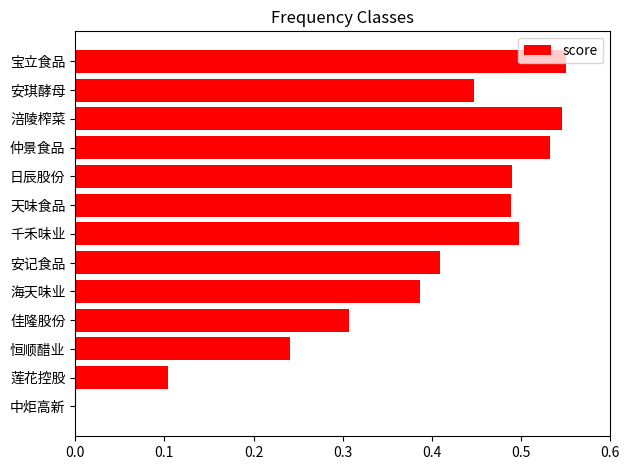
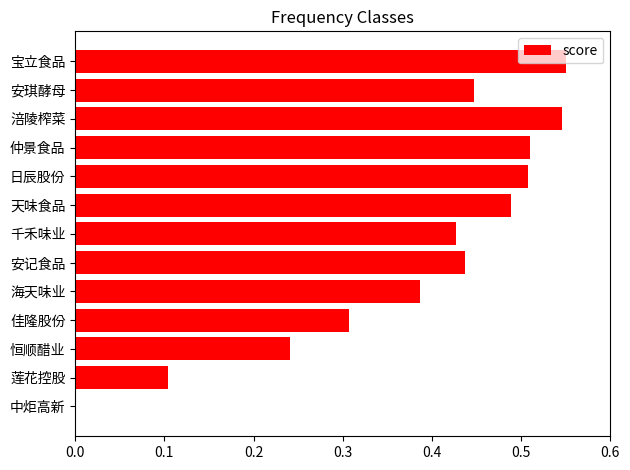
  {
    "安琪酵母": 0.45,
    "涪陵榨菜": 0.55,
-   "仲景食品": 0.53,
-   "日辰股份": 0.49,
+   "仲景食品": 0.51,
+   "日辰股份": 0.51,
    "天味食品": 0.49,
-   "千禾味业": 0.50,
-   "安记食品": 0.41,
+   "千禾味业": 0.43,
+   "安记食品": 0.44,
    "海天味业": 0.39,
    "佳隆股份": 0.31,
    "恒顺醋业": 0.24,
    "莲花控股": 0.10,
    "中炬高新": 0.00
  }
